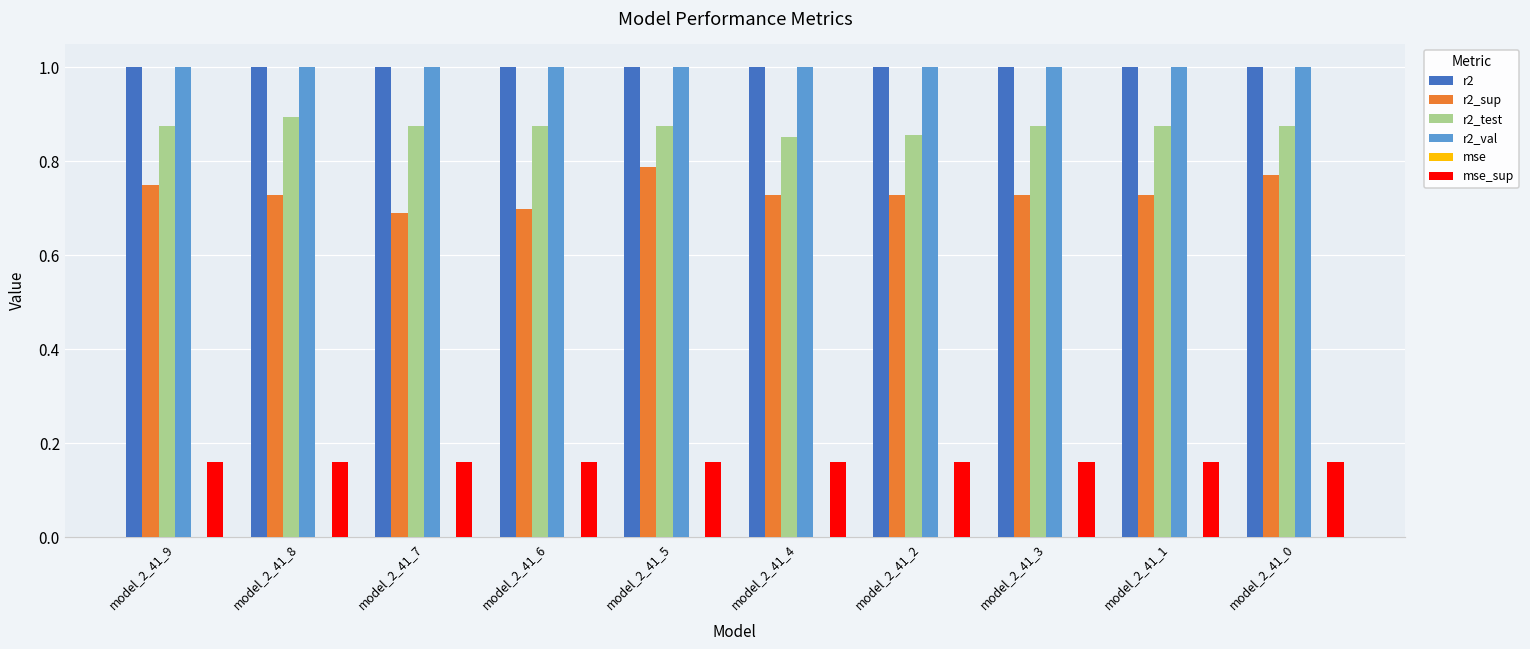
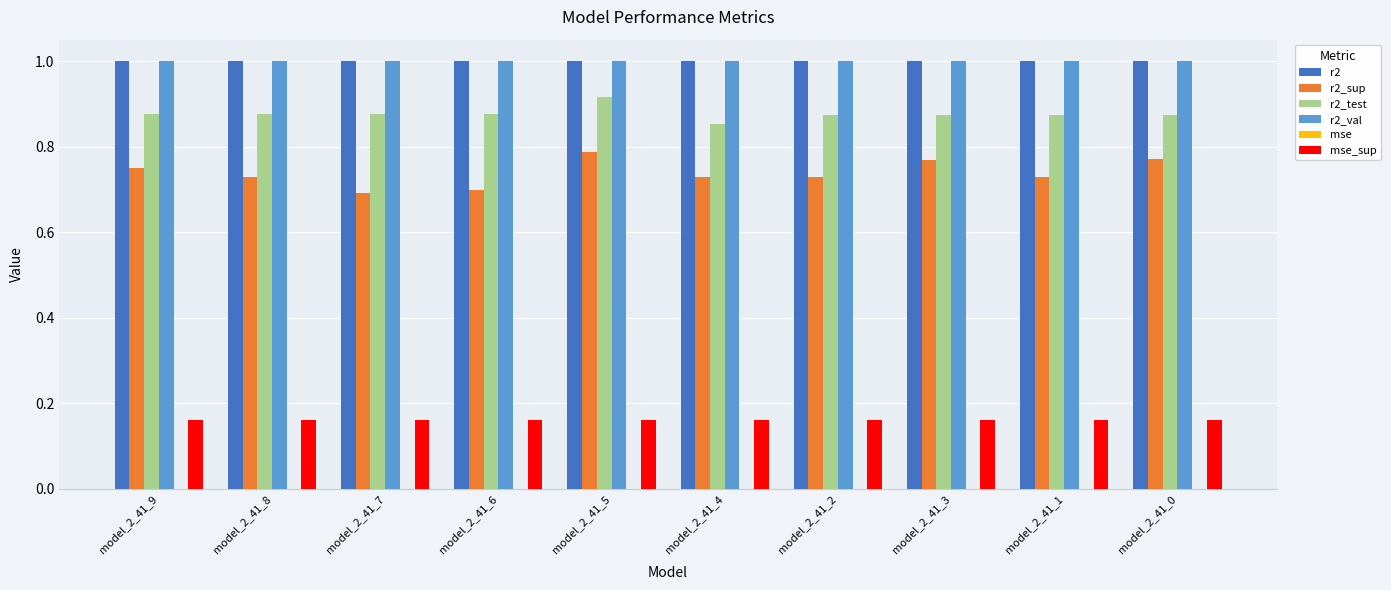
  {
    "r2_sup": {
      "model_2_41_9": 0.75,
      "model_2_41_8": 0.73,
      "model_2_41_7": 0.69,
      "model_2_41_6": 0.70,
      "model_2_41_5": 0.79,
      "model_2_41_4": 0.73,
      "model_2_41_2": 0.73,
-     "model_2_41_3": 0.73,
+     "model_2_41_3": 0.77,
      "model_2_41_1": 0.73,
      "model_2_41_0": 0.77
    },
    "r2_test": {
      "model_2_41_9": 0.87,
-     "model_2_41_8": 0.89,
+     "model_2_41_8": 0.87,
      "model_2_41_7": 0.87,
      "model_2_41_6": 0.87,
-     "model_2_41_5": 0.87,
+     "model_2_41_5": 0.92,
      "model_2_41_4": 0.85,
-     "model_2_41_2": 0.86,
+     "model_2_41_2": 0.87,
      "model_2_41_3": 0.87,
      "model_2_41_1": 0.87,
      "model_2_41_0": 0.87
    },
    "mse_sup": {
      "model_2_41_9": 0.16,
      "model_2_41_8": 0.16,
      "model_2_41_7": 0.16,
      "model_2_41_6": 0.16,
      "model_2_41_5": 0.16,
      "model_2_41_4": 0.16,
      "model_2_41_2": 0.16,
      "model_2_41_3": 0.16,
      "model_2_41_1": 0.16,
      "model_2_41_0": 0.16
    }
  }
